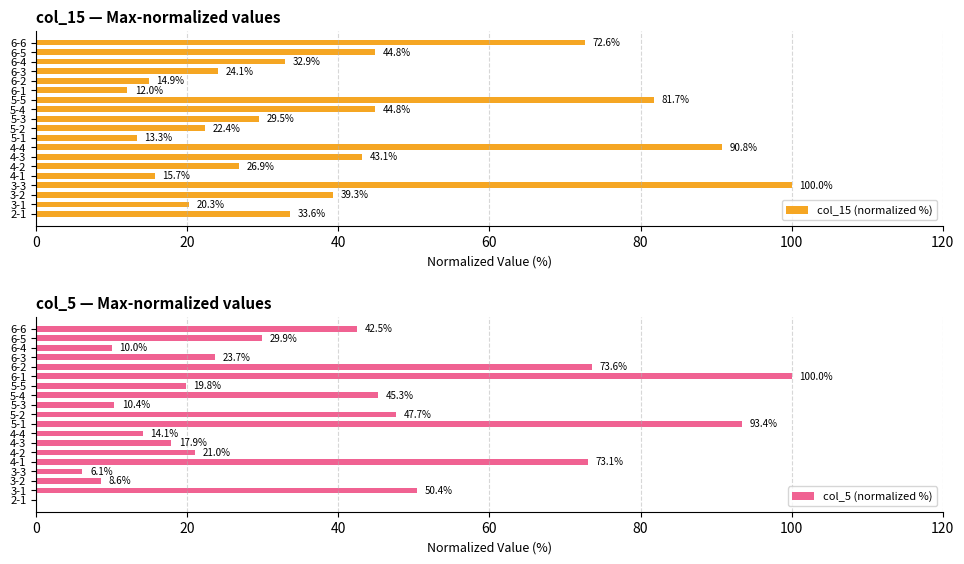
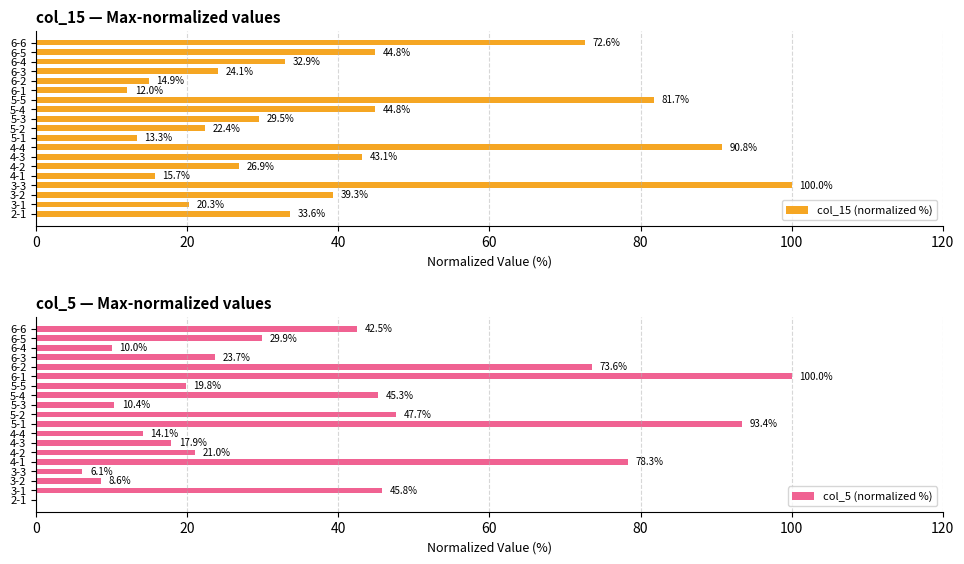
  {
    "col_15 — Max-normalized values": {
      "6-6": "72.6%",
      "6-5": "44.8%",
      "6-4": "32.9%",
      "6-3": "24.1%",
      "6-2": "14.9%",
      "6-1": "12.0%",
      "5-5": "81.7%",
      "5-4": "44.8%",
      "5-3": "29.5%",
      "5-2": "22.4%",
      "5-1": "13.3%",
      "4-4": "90.8%",
      "4-3": "43.1%",
      "4-2": "26.9%",
      "4-1": "15.7%",
      "3-3": "100.0%",
      "3-2": "39.3%",
      "3-1": "20.3%",
      "2-1": "33.6%"
    },
    "col_5 — Max-normalized values": {
      "6-6": "42.5%",
      "6-5": "29.9%",
      "6-4": "10.0%",
      "6-3": "23.7%",
      "6-2": "73.6%",
      "6-1": "100.0%",
      "5-5": "19.8%",
      "5-4": "45.3%",
      "5-3": "10.4%",
      "5-2": "47.7%",
      "5-1": "93.4%",
      "4-4": "14.1%",
      "4-3": "17.9%",
      "4-2": "21.0%",
-     "4-1": "73.1%",
+     "4-1": "78.3%",
      "3-3": "6.1%",
      "3-2": "8.6%",
-     "3-1": "50.4%"
+     "3-1": "45.8%"
    }
  }
